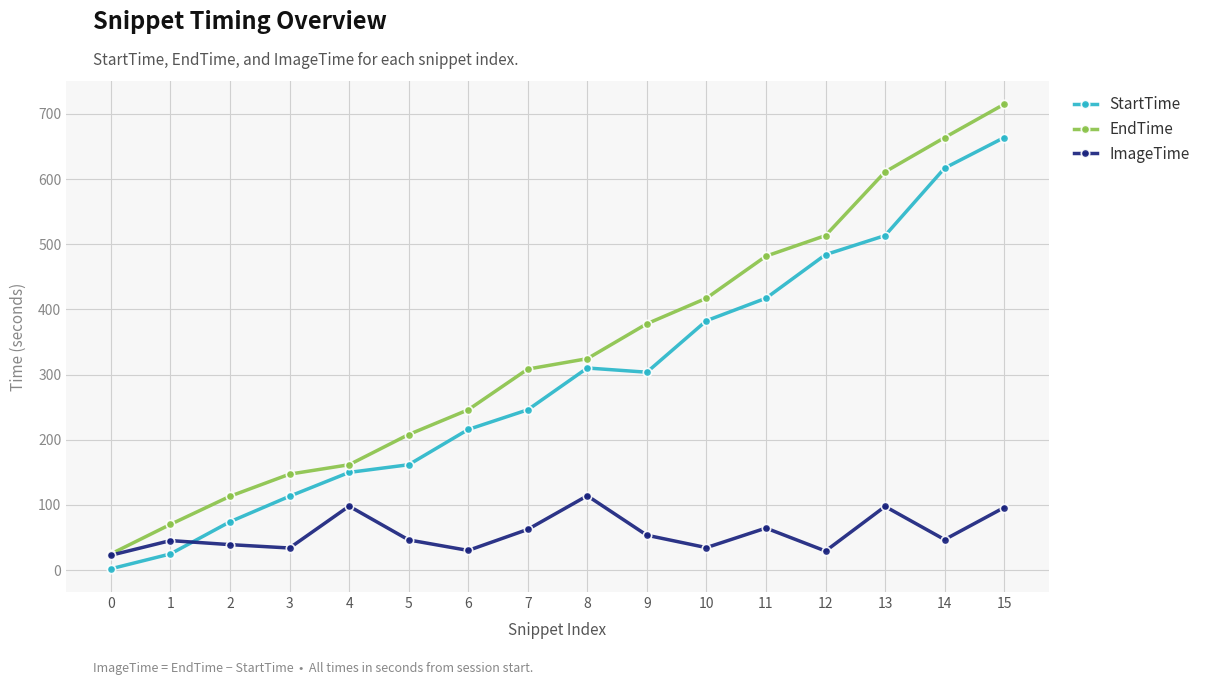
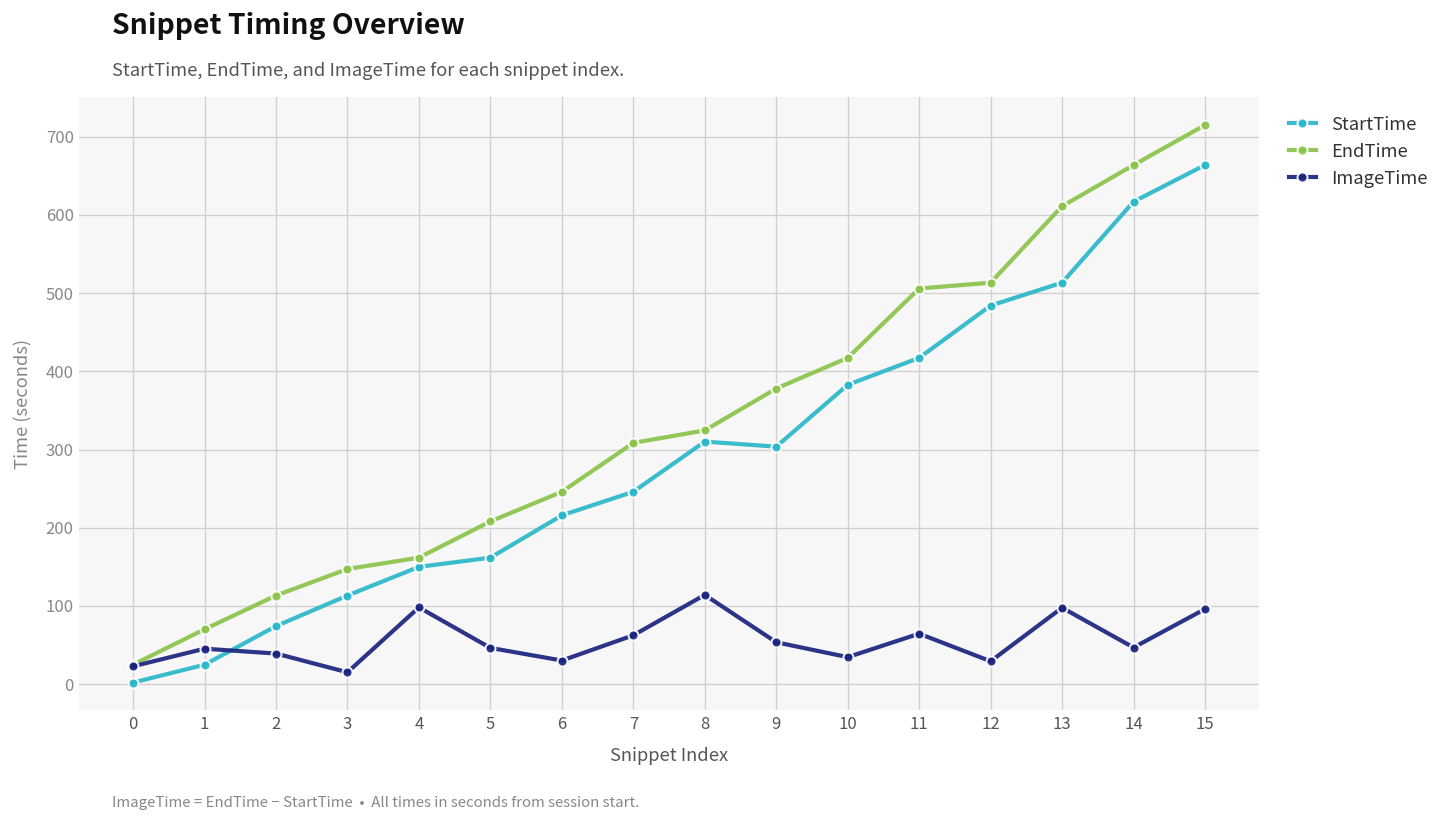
  {
    "StartTime": {
      "0": 0,
      "1": 20,
      "2": 70,
      "3": 110,
      "4": 150,
      "5": 160,
      "6": 220,
      "7": 250,
      "8": 310,
      "9": 300,
      "10": 380,
      "11": 420,
      "12": 480,
      "13": 510,
      "14": 620,
      "15": 660
    },
    "EndTime": {
      "1": 70,
      "2": 110,
      "3": 150,
      "4": 160,
      "5": 210,
      "6": 250,
      "7": 310,
      "8": 320,
      "9": 380,
      "10": 420,
-     "11": 480,
+     "11": 510,
      "12": 510,
      "13": 610,
      "14": 660,
      "15": 710
    },
    "ImageTime": {
      "1": 50,
      "2": 40,
-     "3": 30,
+     "3": 20,
      "4": 100,
      "5": 50,
      "6": 30,
      "7": 60,
      "8": 110,
      "9": 50,
      "10": 30,
      "11": 60,
      "12": 30,
      "13": 100,
      "14": 50,
      "15": 100
    }
  }
